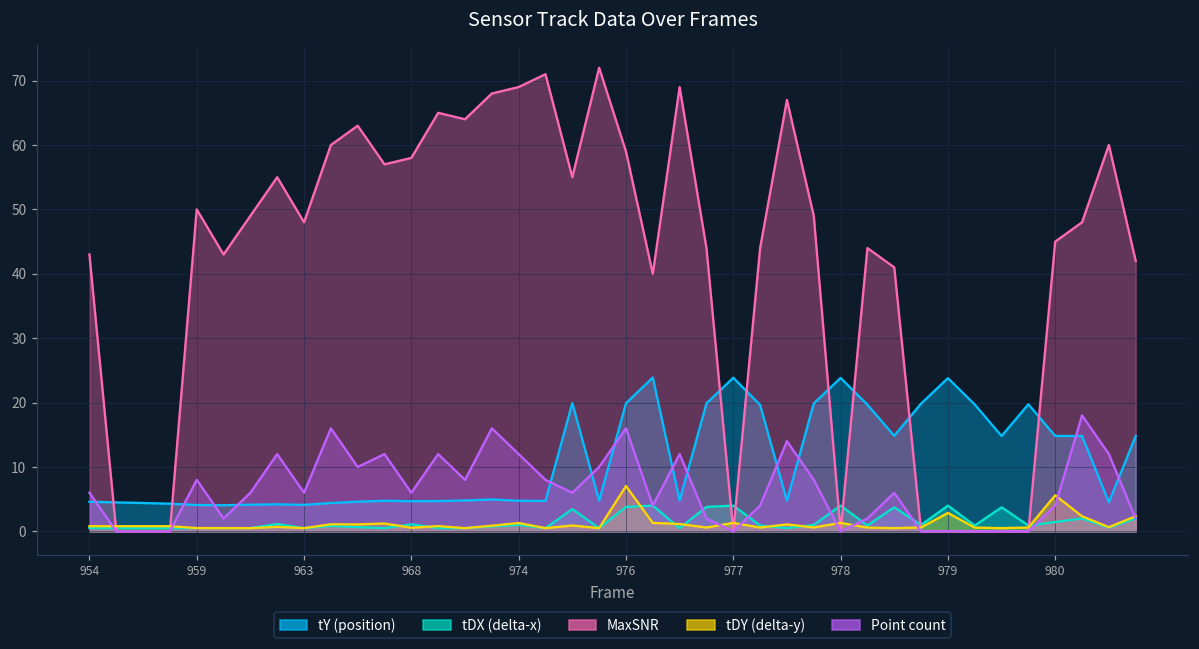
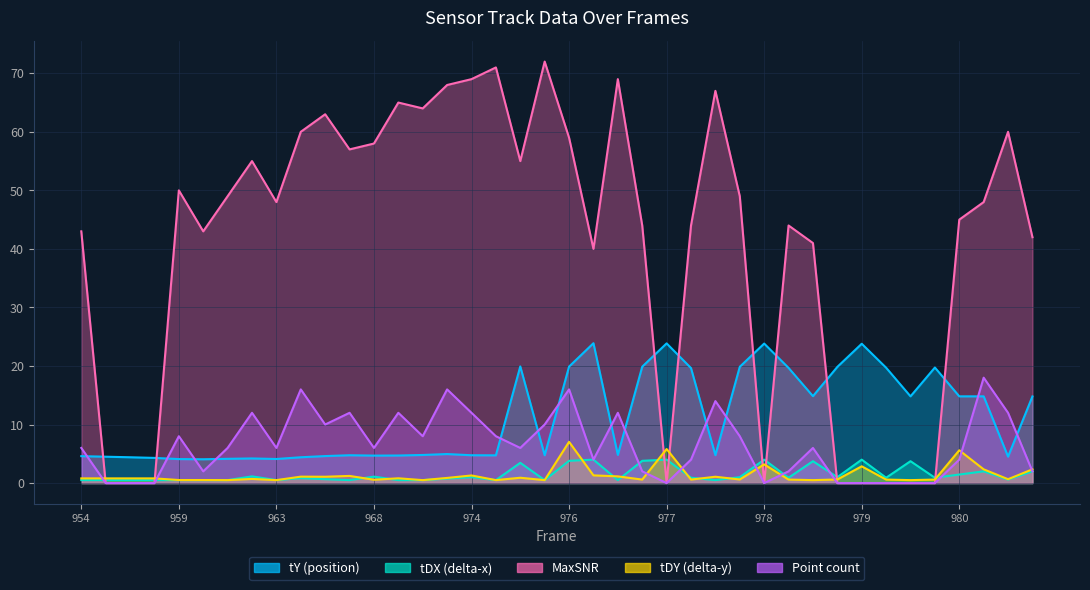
  {
    "tDY (delta-y)": {
      "968": 1,
      "976": 7,
-     "977": 1,
-     "978": 1,
+     "977": 6,
+     "978": 3,
      "979": 3,
      "980": 6
    }
  }
